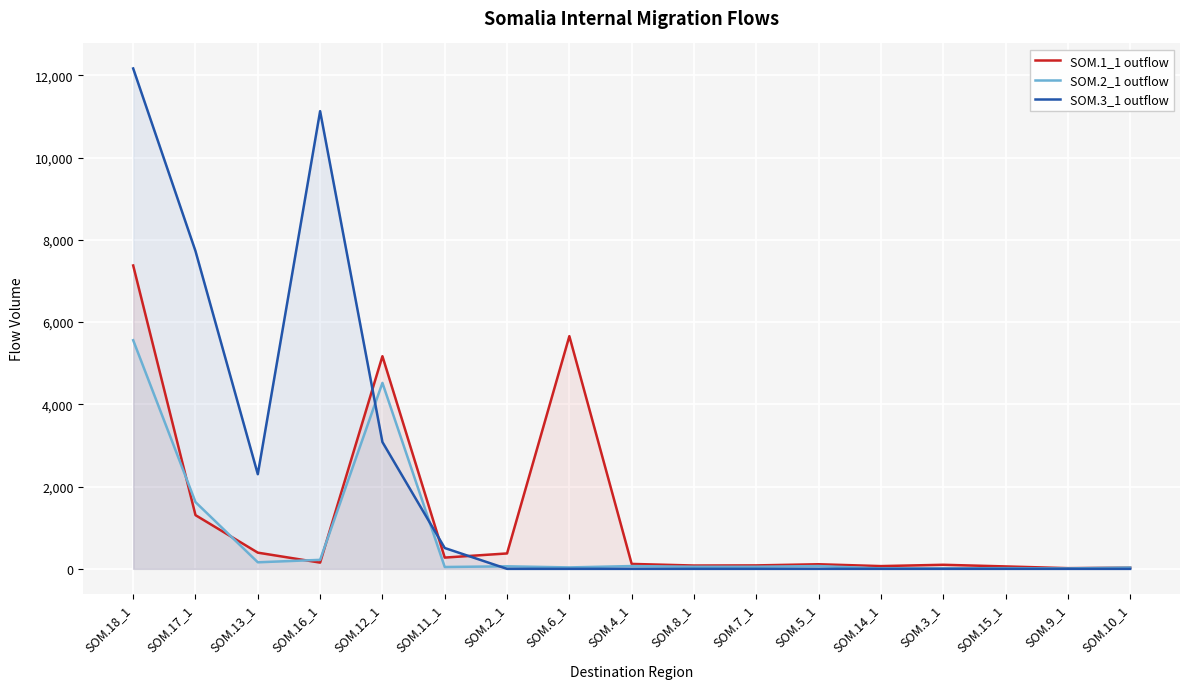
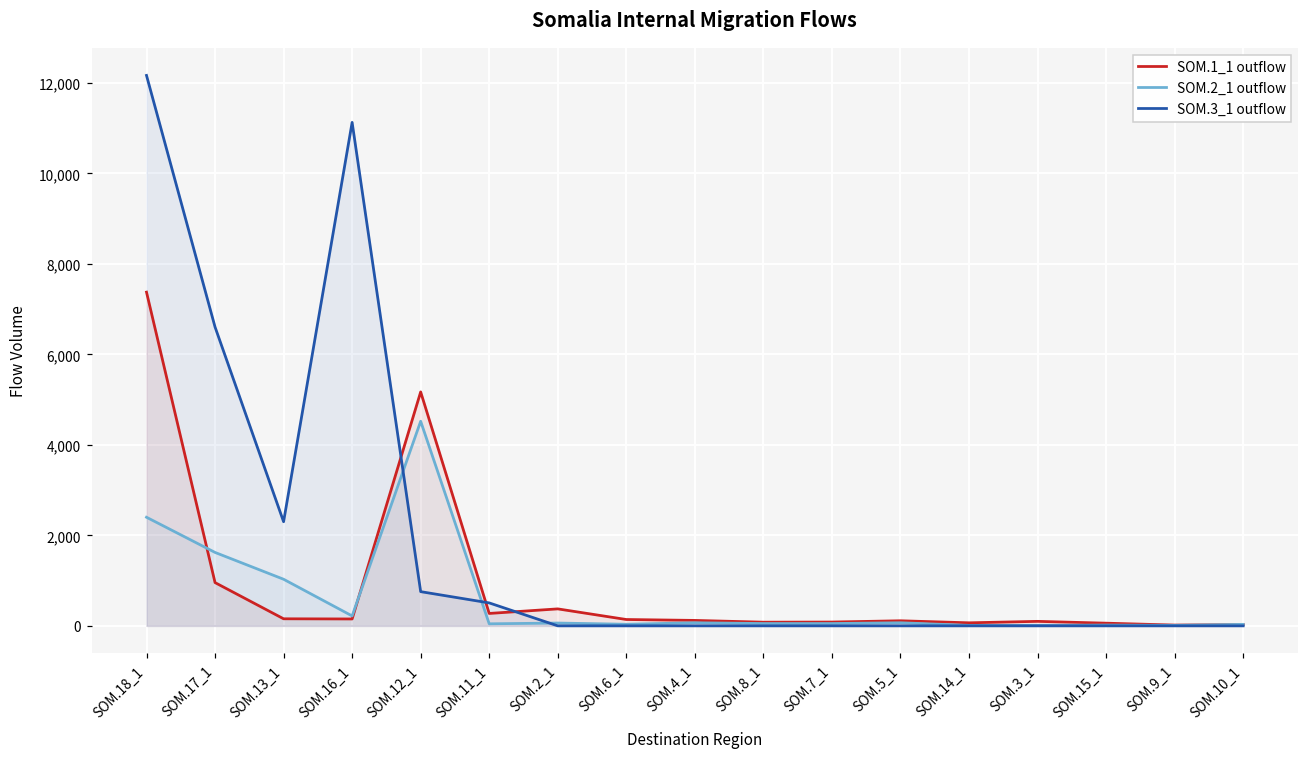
  {
    "SOM.1_1 outflow": {
      "SOM.18_1": "7,400",
-     "SOM.17_1": "1,300",
-     "SOM.13_1": "400",
+     "SOM.17_1": "1,000",
+     "SOM.13_1": "200",
      "SOM.16_1": "200",
      "SOM.12_1": "5,200",
      "SOM.11_1": "300",
      "SOM.2_1": "400",
-     "SOM.6_1": "5,700",
+     "SOM.6_1": "100",
      "SOM.3_1": "100"
    },
    "SOM.2_1 outflow": {
-     "SOM.18_1": "5,600",
+     "SOM.18_1": "2,400",
      "SOM.17_1": "1,600",
-     "SOM.13_1": "200",
+     "SOM.13_1": "1,000",
      "SOM.16_1": "200",
      "SOM.12_1": "4,500",
      "SOM.11_1": "0",
      "SOM.2_1": "100"
    },
    "SOM.3_1 outflow": {
      "SOM.18_1": "12,200",
-     "SOM.17_1": "7,700",
+     "SOM.17_1": "6,600",
      "SOM.13_1": "2,300",
      "SOM.16_1": "11,100",
-     "SOM.12_1": "3,100",
+     "SOM.12_1": "800",
      "SOM.11_1": "500",
      "SOM.2_1": "0",
      "SOM.4_1": "0",
      "SOM.5_1": "0"
    }
  }
